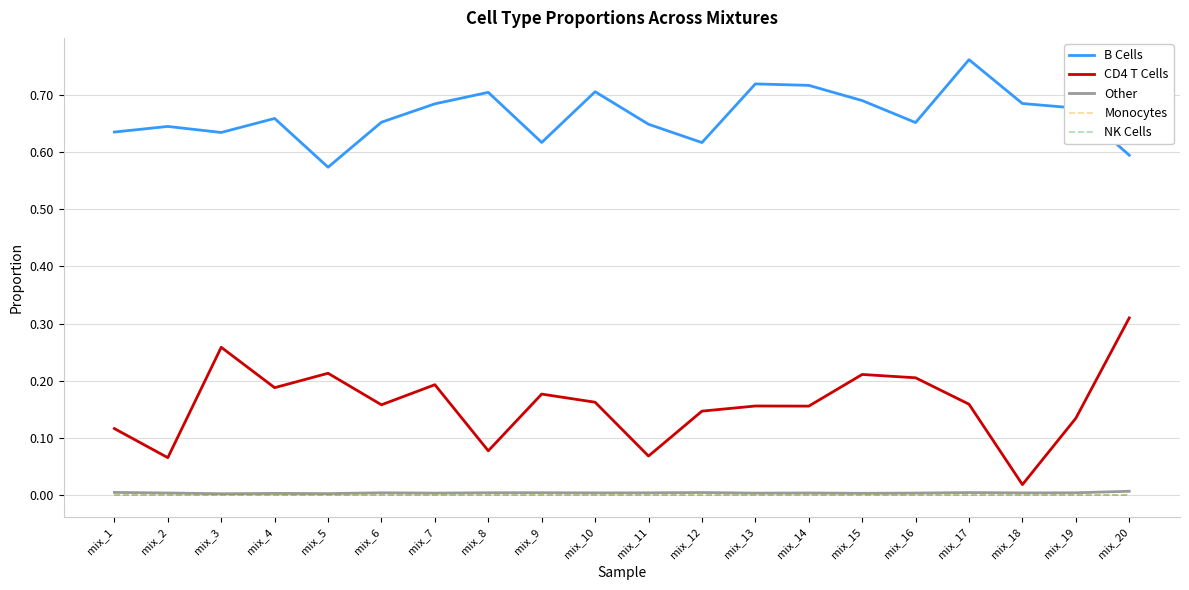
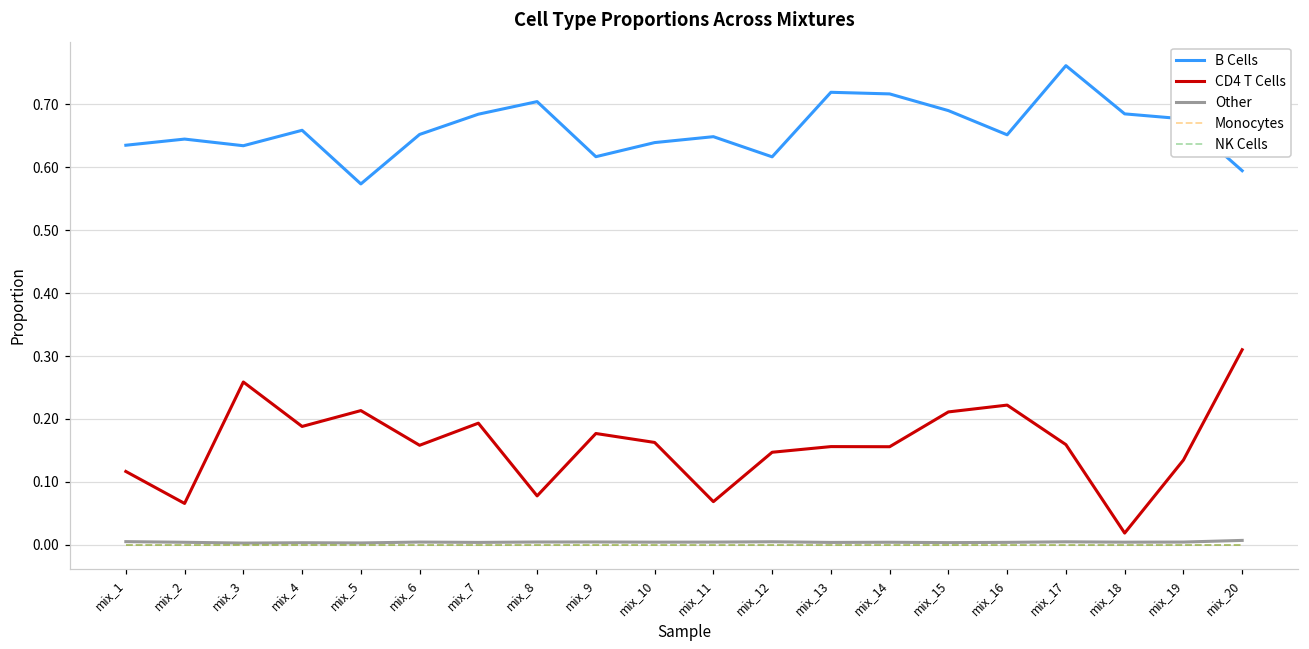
  {
    "B Cells": {
      "mix_1": 0.63,
      "mix_2": 0.64,
      "mix_3": 0.63,
      "mix_4": 0.66,
      "mix_5": 0.57,
      "mix_6": 0.65,
      "mix_7": 0.68,
      "mix_8": 0.70,
      "mix_9": 0.62,
-     "mix_10": 0.71,
+     "mix_10": 0.64,
      "mix_11": 0.65,
      "mix_12": 0.62,
      "mix_13": 0.72,
      "mix_14": 0.72,
      "mix_15": 0.69,
      "mix_16": 0.65,
      "mix_17": 0.76,
      "mix_18": 0.68,
      "mix_20": 0.59
    },
    "CD4 T Cells": {
      "mix_1": 0.12,
      "mix_2": 0.07,
      "mix_3": 0.26,
      "mix_4": 0.19,
      "mix_5": 0.21,
      "mix_6": 0.16,
      "mix_7": 0.19,
      "mix_8": 0.08,
      "mix_9": 0.18,
      "mix_10": 0.16,
      "mix_11": 0.07,
      "mix_12": 0.15,
      "mix_13": 0.16,
      "mix_14": 0.16,
      "mix_15": 0.21,
-     "mix_16": 0.21,
+     "mix_16": 0.22,
      "mix_17": 0.16,
      "mix_18": 0.02,
      "mix_19": 0.13,
      "mix_20": 0.31
    },
    "Other": {
      "mix_1": 0.01,
      "mix_6": 0.00,
      "mix_8": 0.00,
      "mix_9": 0.00,
      "mix_11": 0.00,
      "mix_12": 0.00,
      "mix_17": 0.00,
      "mix_19": 0.00,
      "mix_20": 0.01
    },
    "NK Cells": {
      "mix_1": 0.00,
      "mix_6": 0.00,
      "mix_8": 0.00,
      "mix_9": 0.00,
      "mix_11": 0.00,
      "mix_12": 0.00,
      "mix_17": 0.00,
      "mix_19": 0.00,
      "mix_20": 0.00
    }
  }
